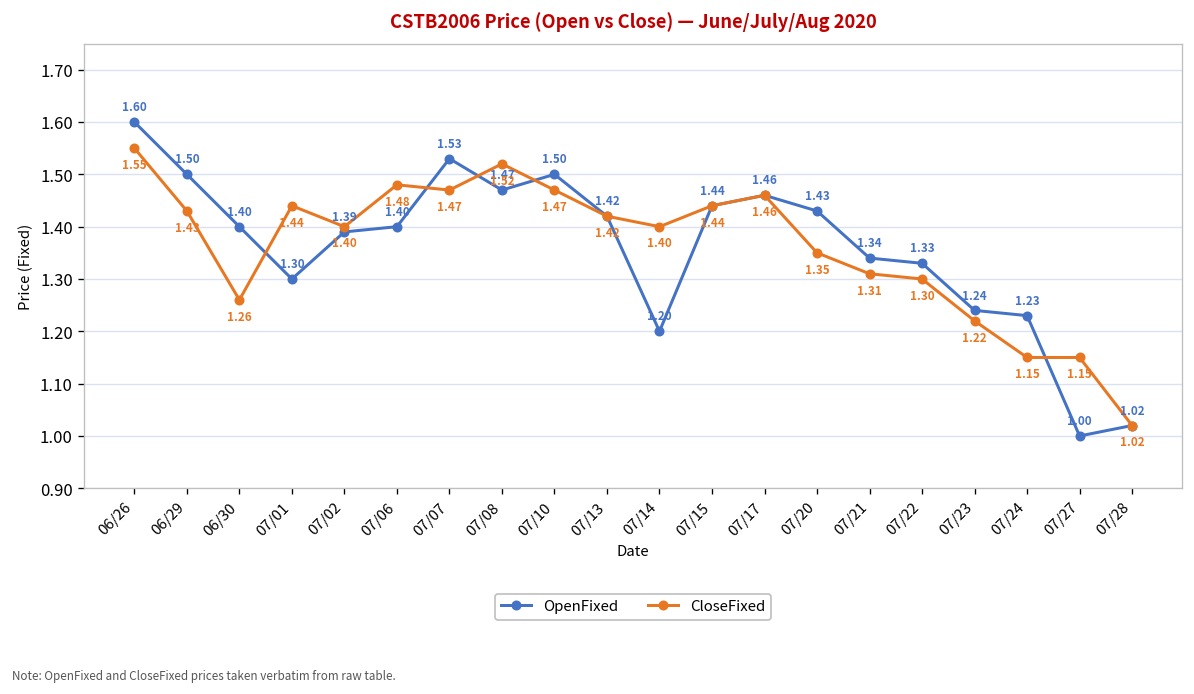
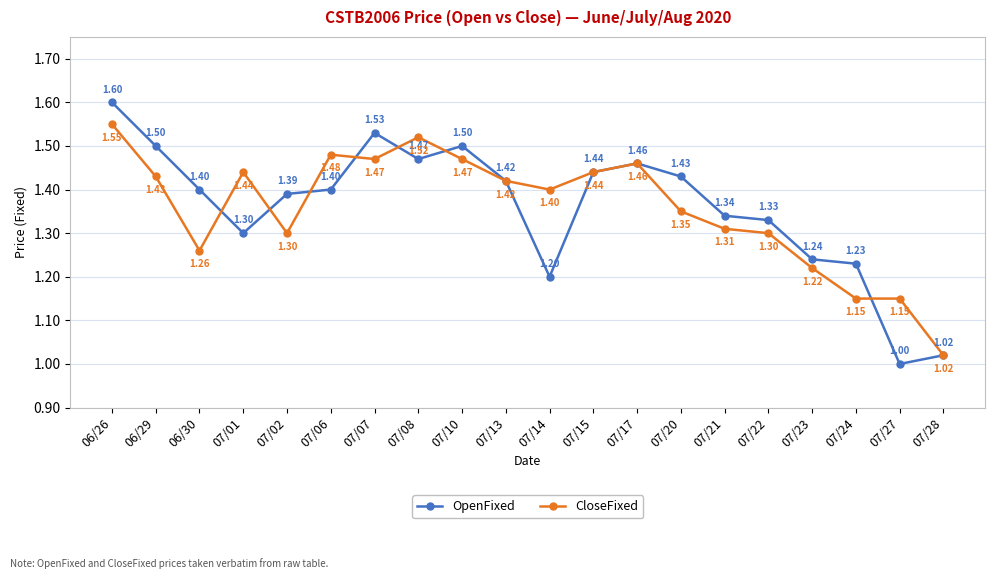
  {
    "OpenFixed": {
      "06/26": 1.60,
      "06/29": 1.50,
      "06/30": 1.40,
      "07/01": 1.30,
      "07/02": 1.39,
      "07/06": 1.40,
      "07/07": 1.53,
      "07/10": 1.50,
      "07/14": 1.20,
      "07/20": 1.43,
      "07/21": 1.34,
      "07/22": 1.33,
      "07/23": 1.24,
      "07/24": 1.23,
      "07/27": 1.00
    },
    "CloseFixed": {
      "06/26": 1.55,
      "06/29": 1.43,
      "06/30": 1.26,
      "07/01": 1.44,
-     "07/02": 1.40,
+     "07/02": 1.30,
      "07/06": 1.48,
      "07/07": 1.47,
      "07/10": 1.47,
      "07/14": 1.40,
      "07/20": 1.35,
      "07/21": 1.31,
      "07/22": 1.30,
      "07/23": 1.22,
      "07/24": 1.15,
      "07/27": 1.15
    }
  }
